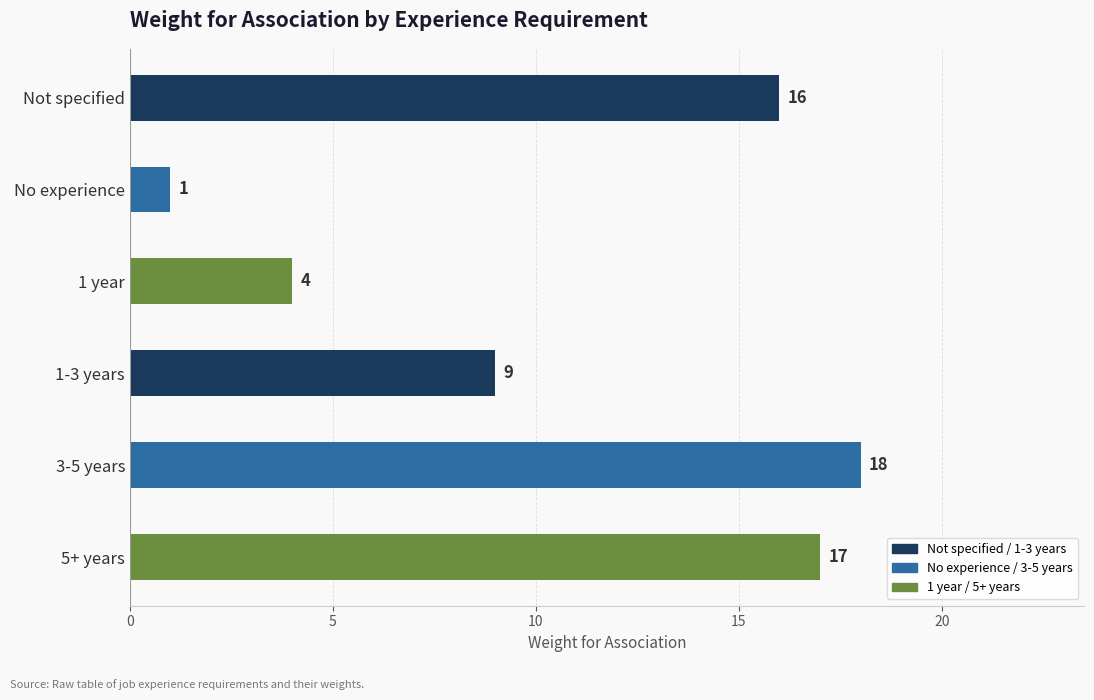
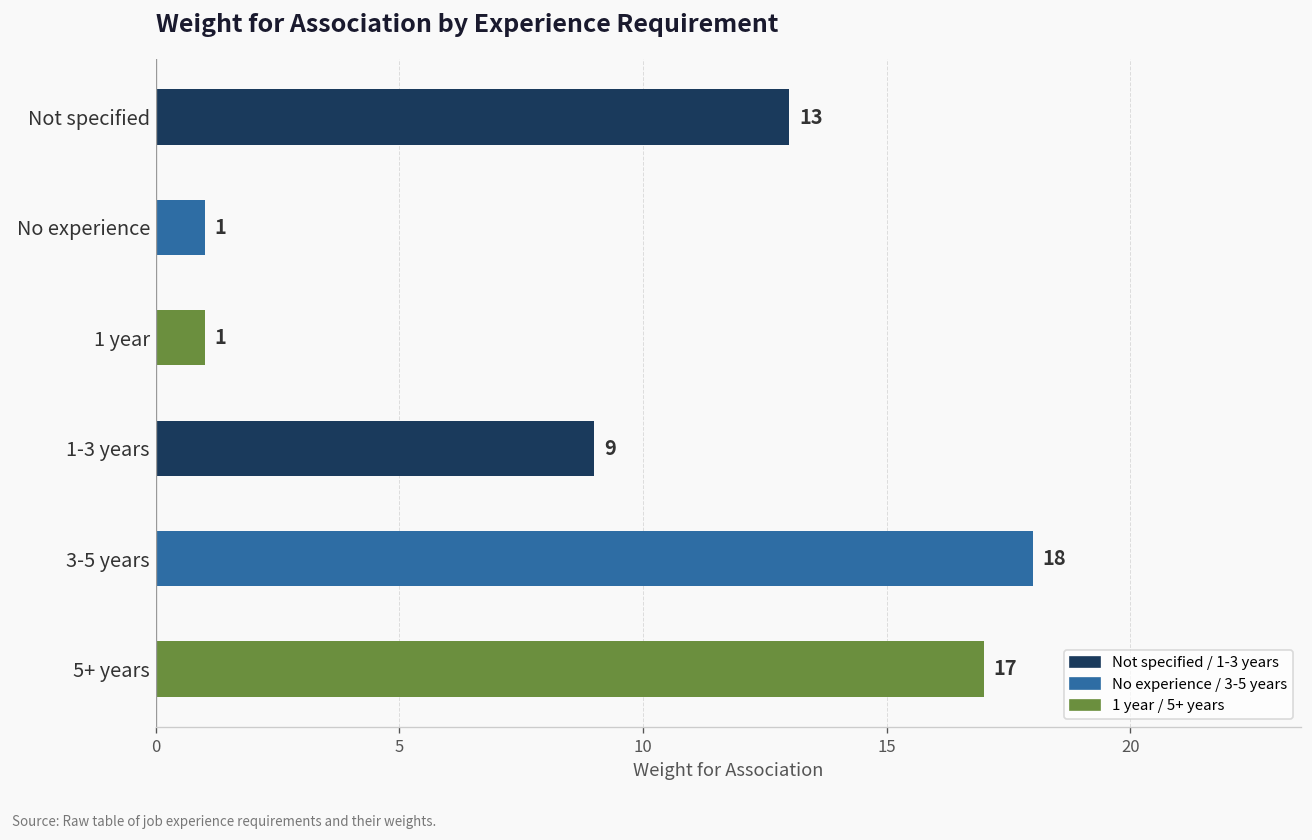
  {
-   "Not specified": 16,
+   "Not specified": 13,
    "No experience": 1,
-   "1 year": 4,
+   "1 year": 1,
    "1-3 years": 9,
    "3-5 years": 18,
    "5+ years": 17
  }
